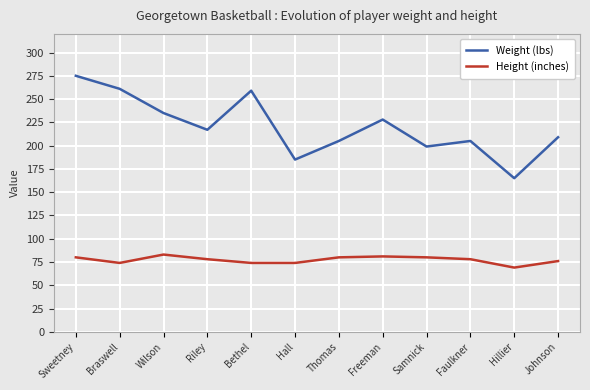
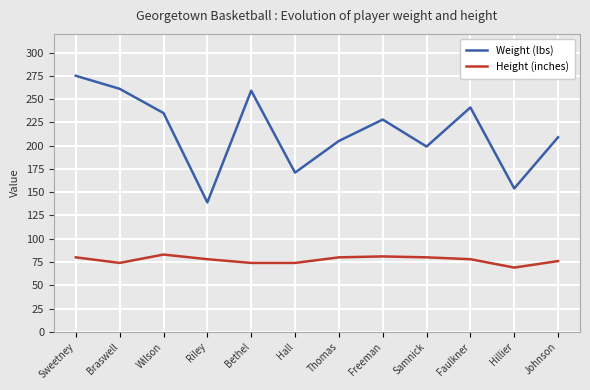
  {
    "Weight (lbs)": {
      "Sweetney": 280,
      "Braswell": 260,
      "Wilson": 240,
-     "Riley": 220,
+     "Riley": 140,
      "Bethel": 260,
-     "Hall": 190,
+     "Hall": 170,
      "Thomas": 210,
      "Freeman": 230,
      "Samnick": 200,
-     "Faulkner": 210,
-     "Hillier": 170,
+     "Faulkner": 240,
+     "Hillier": 150,
      "Johnson": 210
    },
    "Height (inches)": {
      "Sweetney": 80,
      "Braswell": 70,
      "Wilson": 80,
      "Riley": 80,
      "Bethel": 70,
      "Hall": 70,
      "Thomas": 80,
      "Freeman": 80,
      "Samnick": 80,
      "Faulkner": 80,
      "Hillier": 70,
      "Johnson": 80
    }
  }
